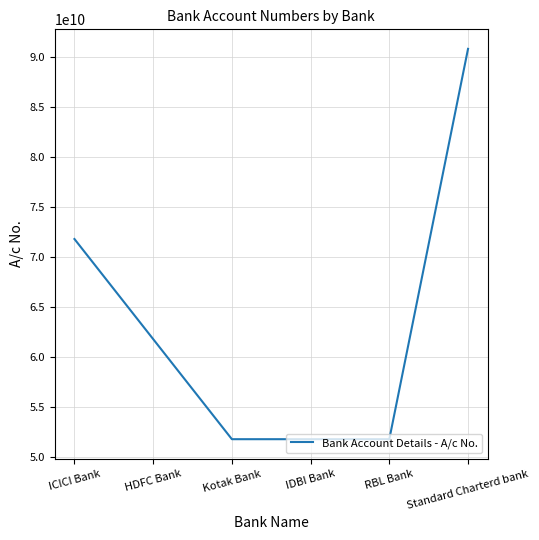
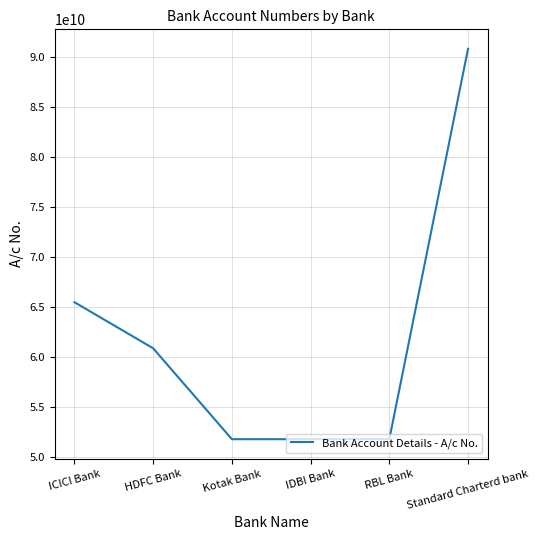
  {
-   "ICICI Bank": 71800000000,
-   "HDFC Bank": 61800000000,
+   "ICICI Bank": 65500000000,
+   "HDFC Bank": 60900000000,
    "Kotak Bank": 51800000000,
    "Standard Charterd bank": 90800000000
  }
